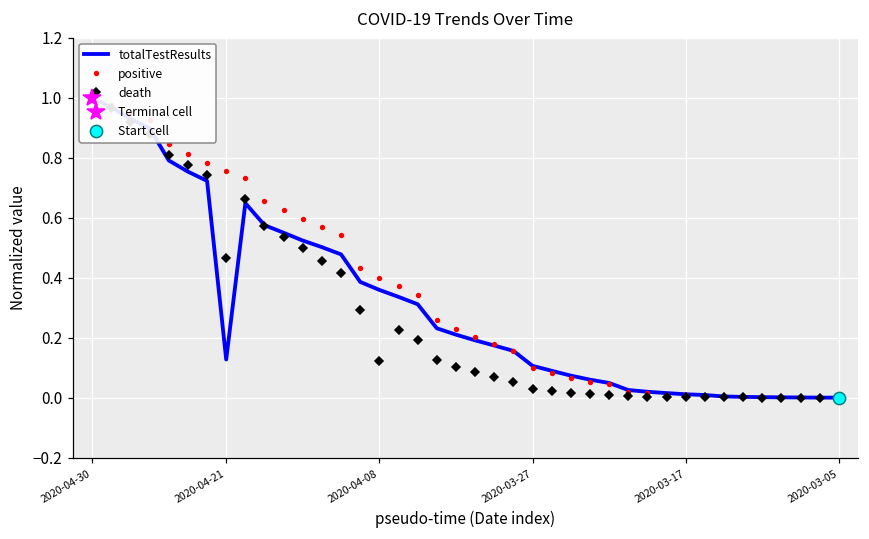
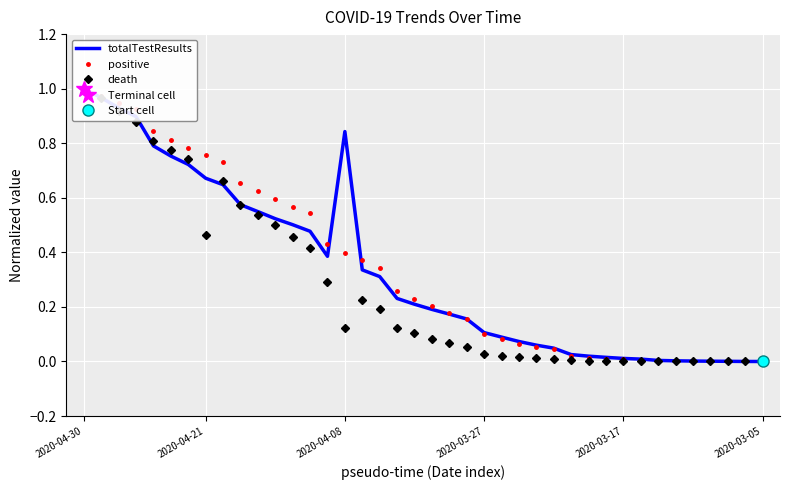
  {
    "totalTestResults": {
-     "2020-04-21": 0.13,
-     "2020-04-08": 0.36
+     "2020-04-21": 0.67,
+     "2020-04-08": 0.84
    },
    "positive": {
      "2020-04-21": 0.76,
      "2020-04-08": 0.40
    },
    "death": {
      "2020-04-21": 0.47,
      "2020-04-08": 0.12,
      "2020-03-27": 0.03
    }
  }
